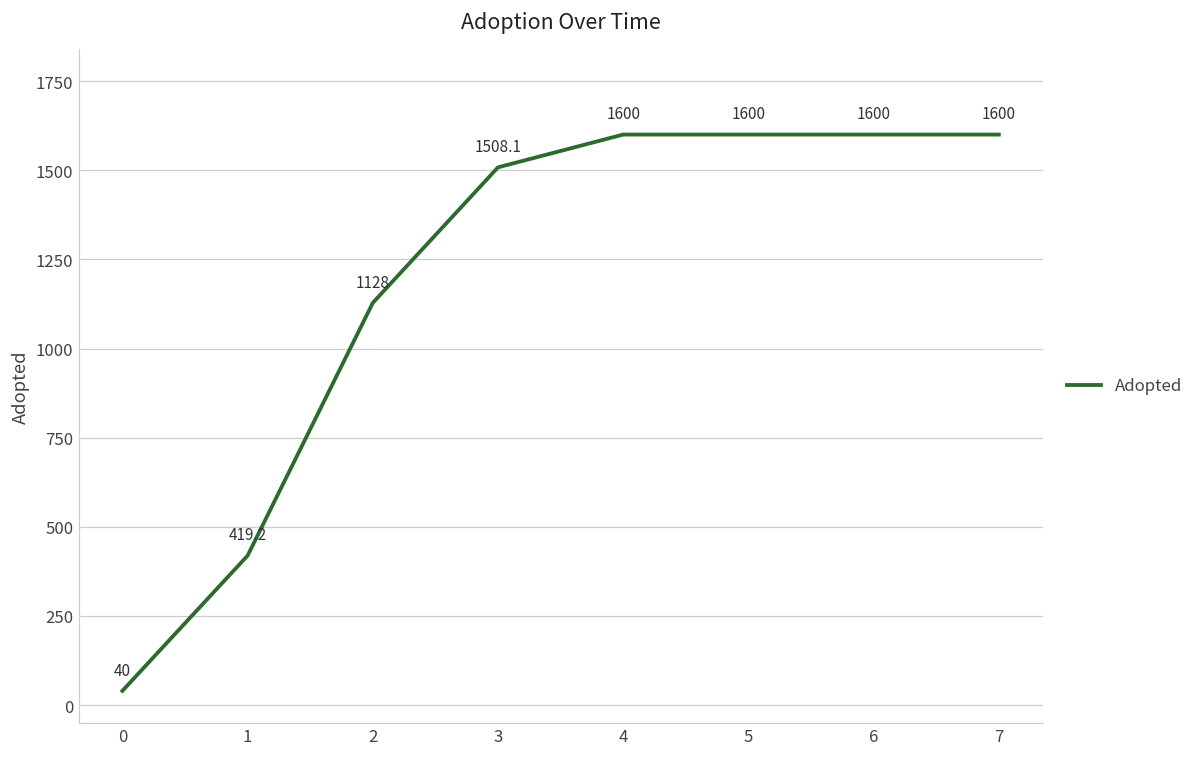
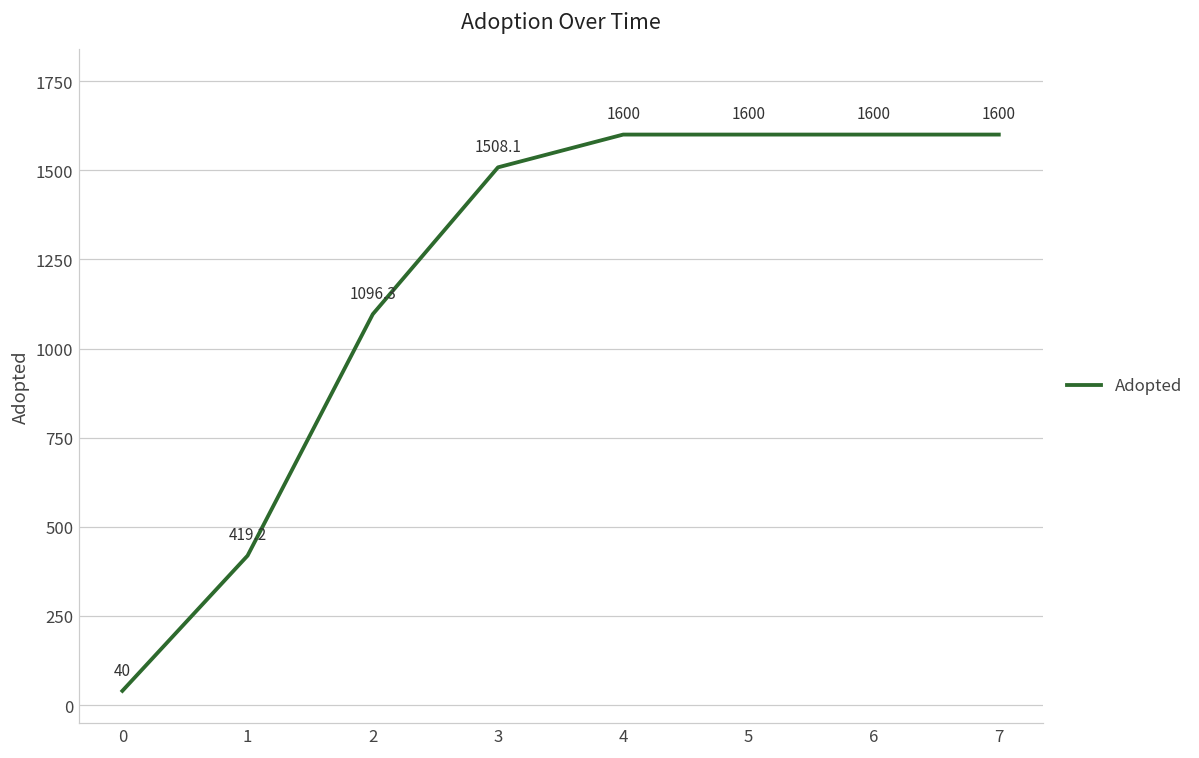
  {
    "0": 40,
    "1": 419.2,
-   "2": 1128,
+   "2": 1096.3,
    "3": 1508.1,
    "4": 1600,
    "5": 1600,
    "6": 1600,
    "7": 1600
  }
